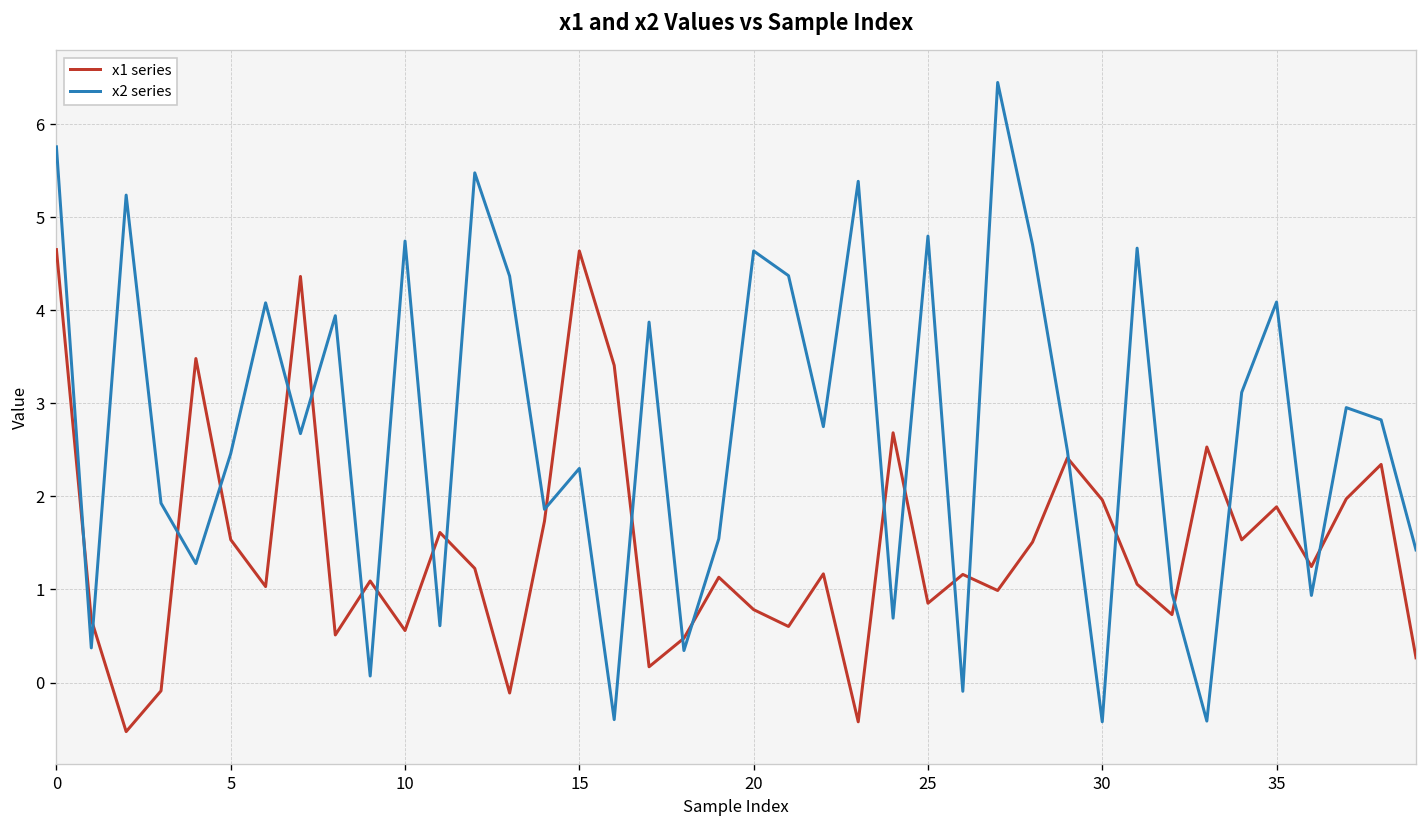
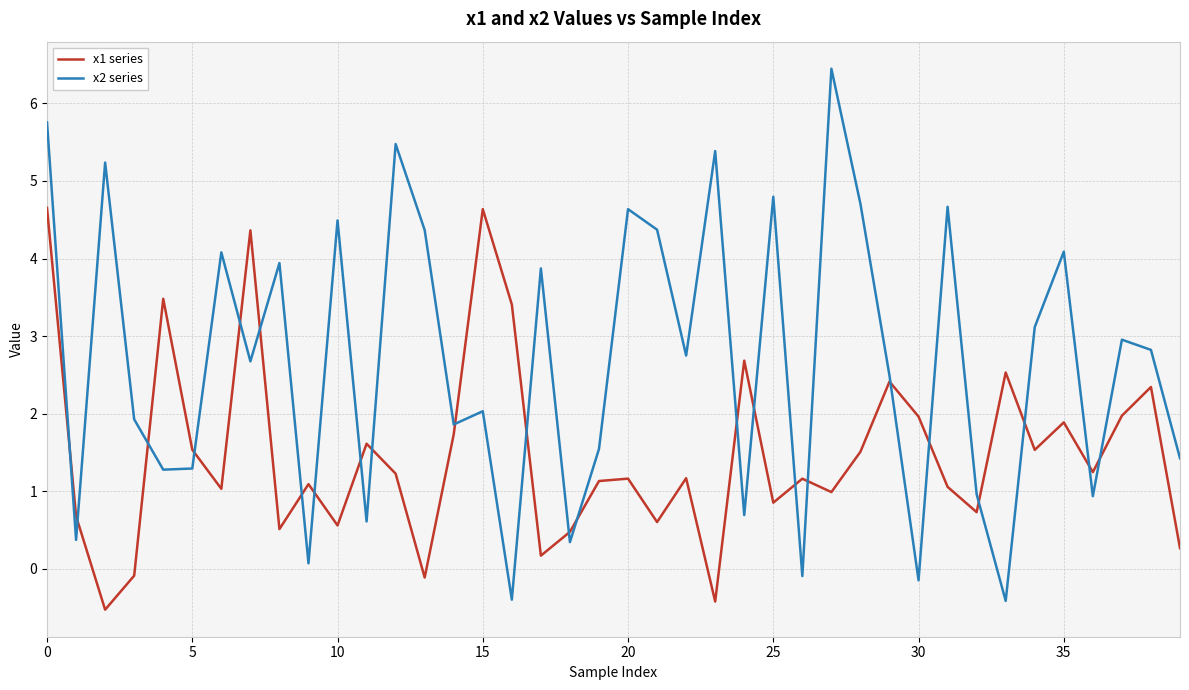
  {
    "x1 series": {
      "0": 4.7,
      "5": 1.5,
      "10": 0.6,
      "15": 4.6,
-     "20": 0.8,
+     "20": 1.2,
      "25": 0.9,
      "30": 2.0,
      "35": 1.9
    },
    "x2 series": {
      "0": 5.8,
-     "5": 2.5,
-     "10": 4.7,
-     "15": 2.3,
+     "5": 1.3,
+     "10": 4.5,
+     "15": 2.0,
      "20": 4.6,
      "25": 4.8,
-     "30": -0.4,
+     "30": -0.1,
      "35": 4.1
    }
  }
